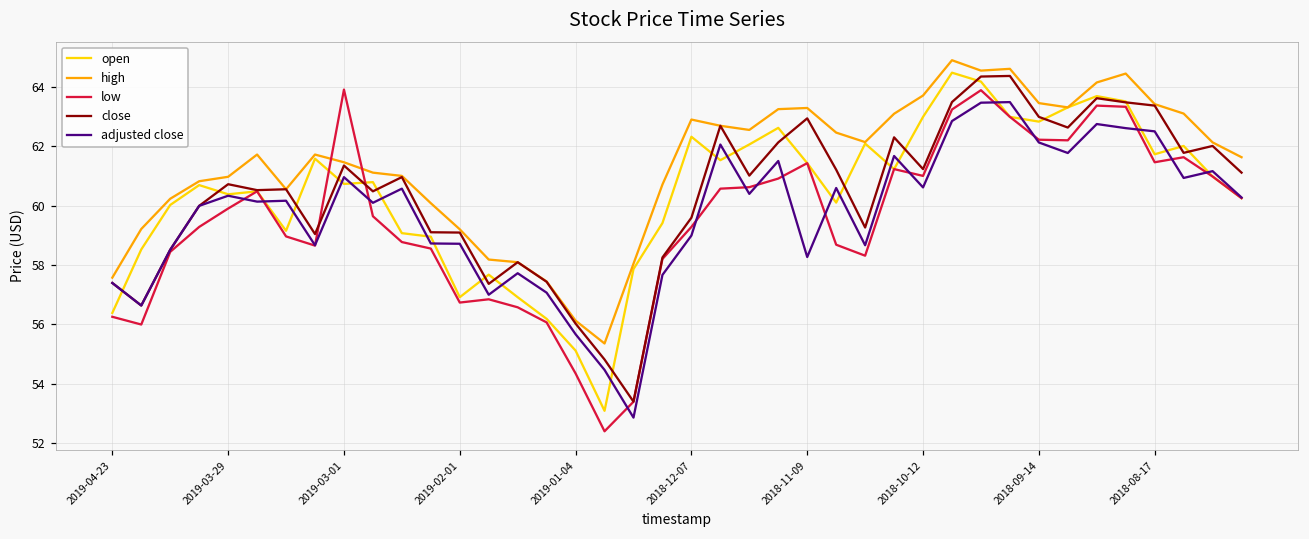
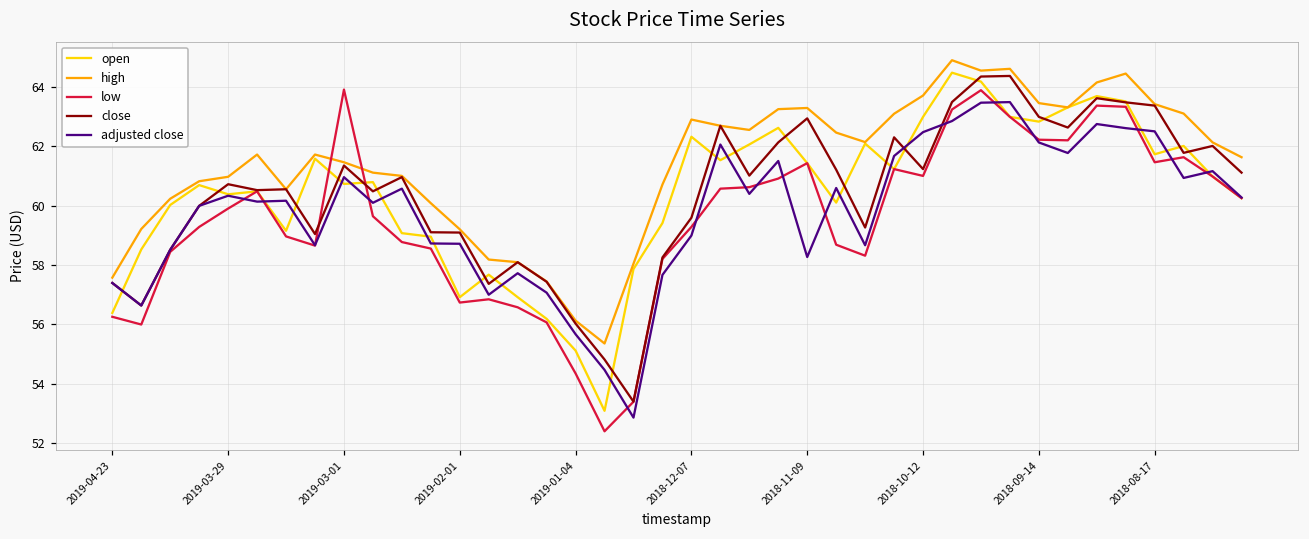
  {
    "low": {
      "2019-04-23": 56.3,
      "2019-03-29": 59.9,
      "2019-03-01": 63.9,
      "2019-02-01": 56.7,
      "2019-01-04": 54.3,
      "2018-12-07": 59.3,
      "2018-10-12": 61.0,
      "2018-08-17": 61.5
    },
    "close": {
      "2019-03-29": 60.7,
      "2019-03-01": 61.4,
      "2019-02-01": 59.1,
      "2019-01-04": 56.0,
      "2018-12-07": 59.6,
      "2018-11-09": 62.9,
      "2018-10-12": 61.2,
      "2018-09-14": 63.0
    },
    "adjusted close": {
      "2019-03-01": 61.0,
      "2019-02-01": 58.7,
      "2019-01-04": 55.7,
      "2018-12-07": 59.0,
      "2018-11-09": 58.3,
-     "2018-10-12": 60.6,
+     "2018-10-12": 62.5,
      "2018-08-17": 62.5
    }
  }
